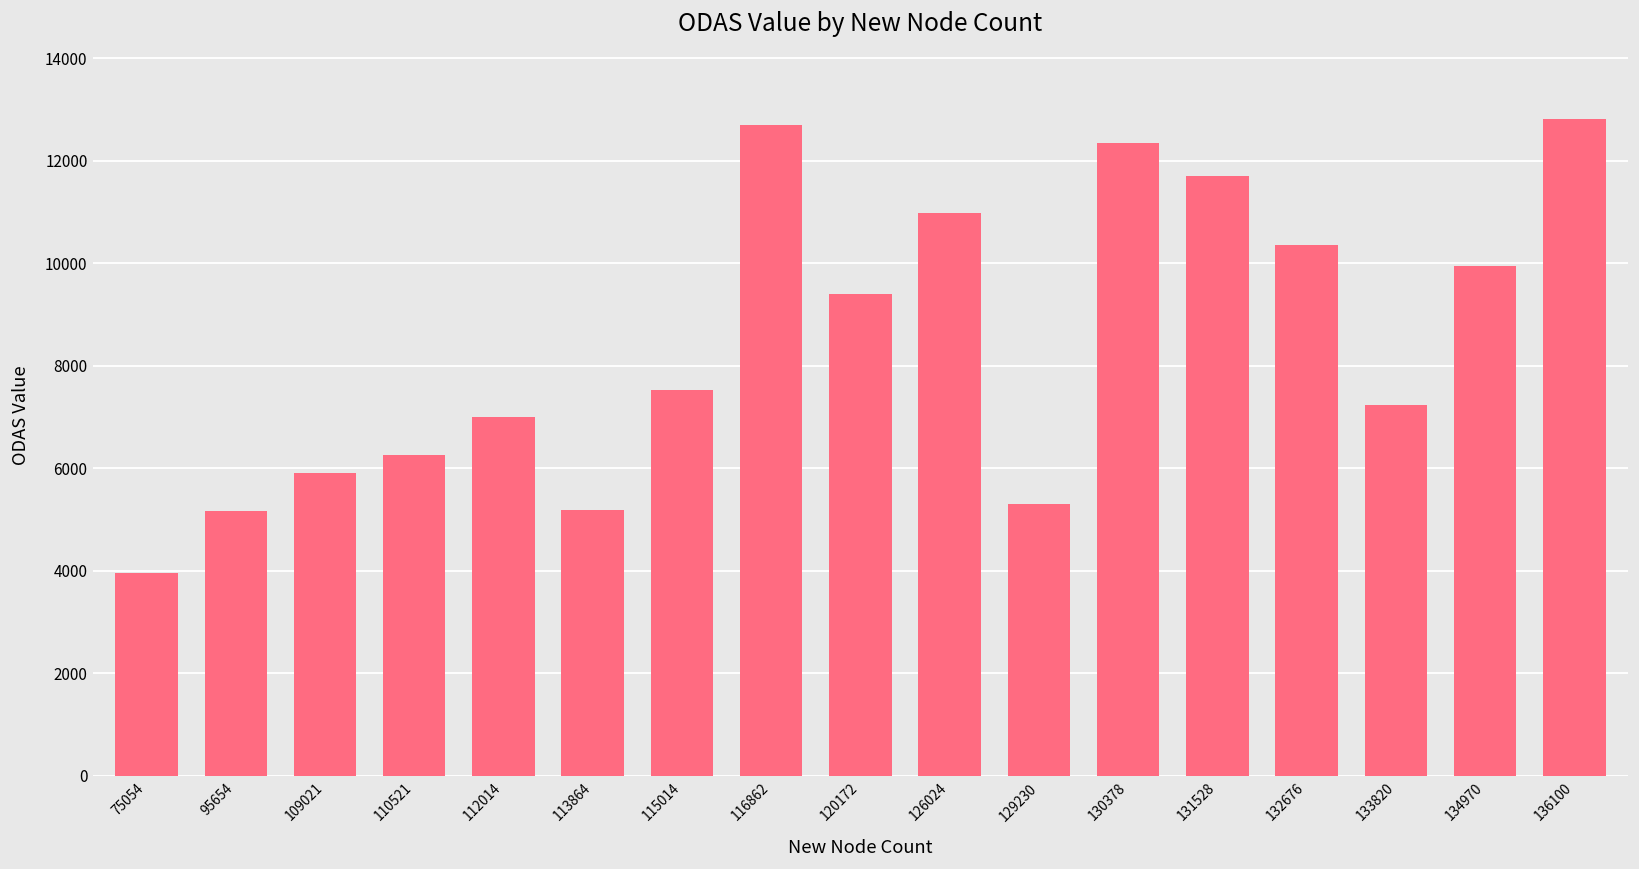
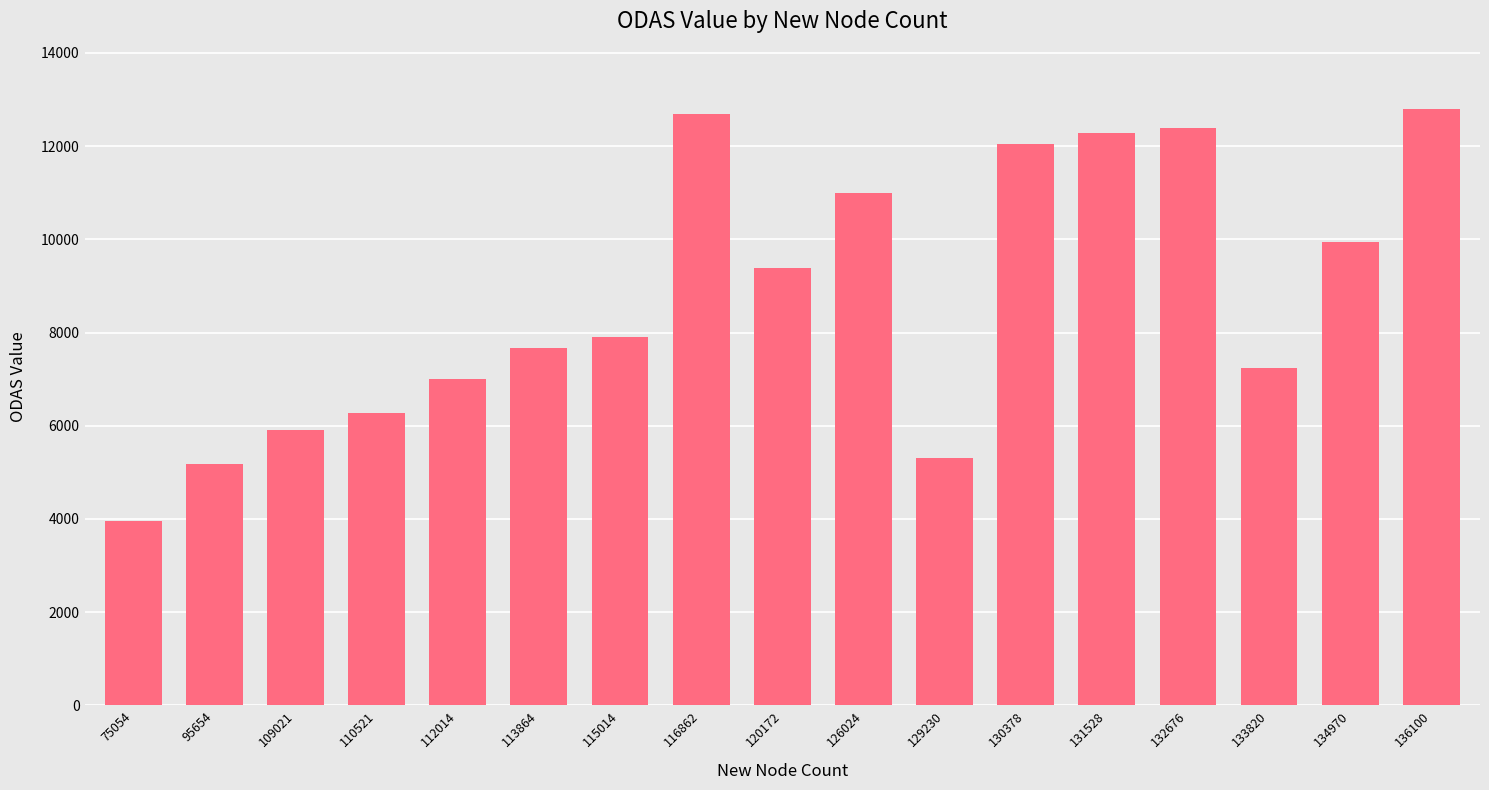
  {
    "75054": 4000,
    "95654": 5200,
    "109021": 5900,
    "110521": 6300,
    "112014": 7000,
-   "113864": 5200,
-   "115014": 7500,
+   "113864": 7700,
+   "115014": 7900,
    "116862": 12700,
    "120172": 9400,
    "126024": 11000,
    "129230": 5300,
-   "130378": 12400,
-   "131528": 11700,
-   "132676": 10400,
+   "130378": 12000,
+   "131528": 12300,
+   "132676": 12400,
    "133820": 7200,
    "134970": 9900,
    "136100": 12800
  }
